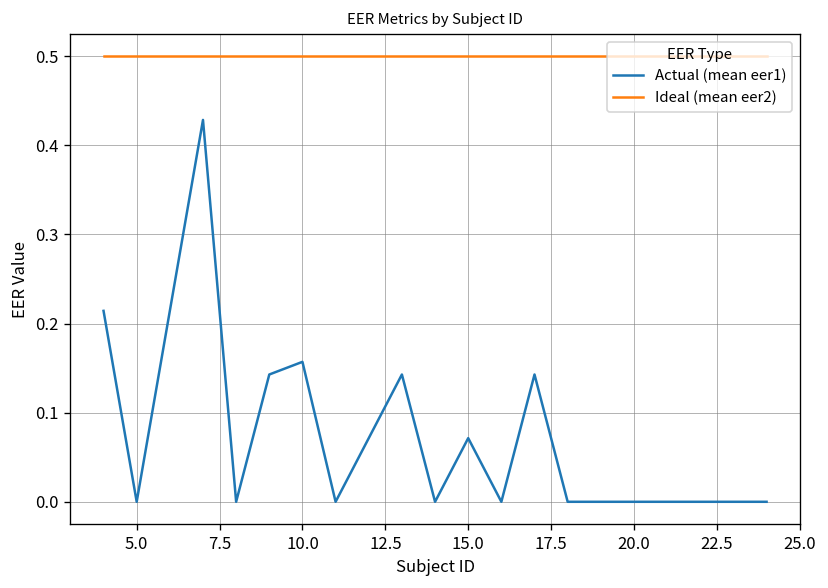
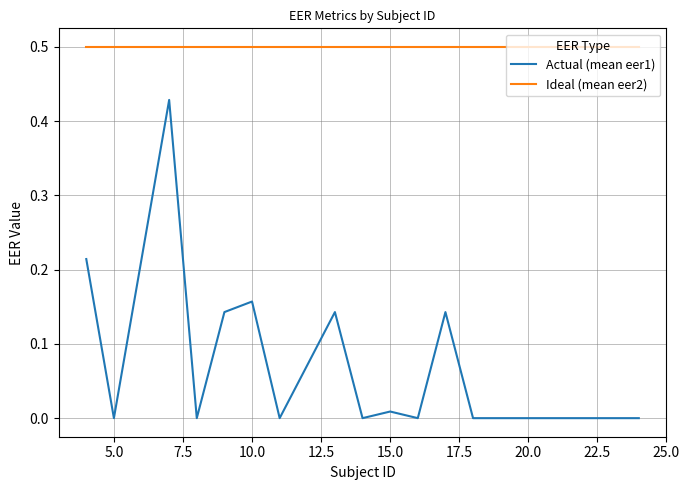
  {
    "Actual (mean eer1)": {
      "5.0": 0.00,
      "10.0": 0.16,
-     "15.0": 0.07,
+     "15.0": 0.01,
      "20.0": 0.00
    },
    "Ideal (mean eer2)": {
      "5.0": 0.50,
      "10.0": 0.50,
      "15.0": 0.50
    }
  }
